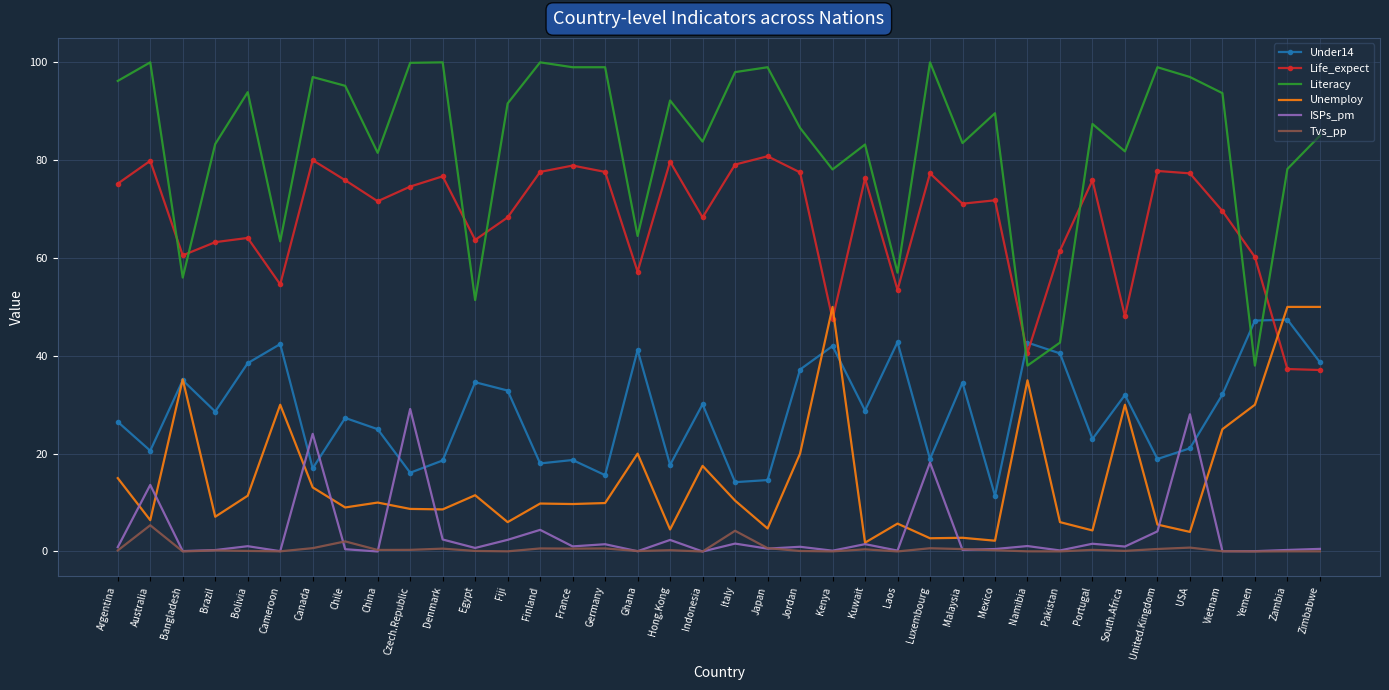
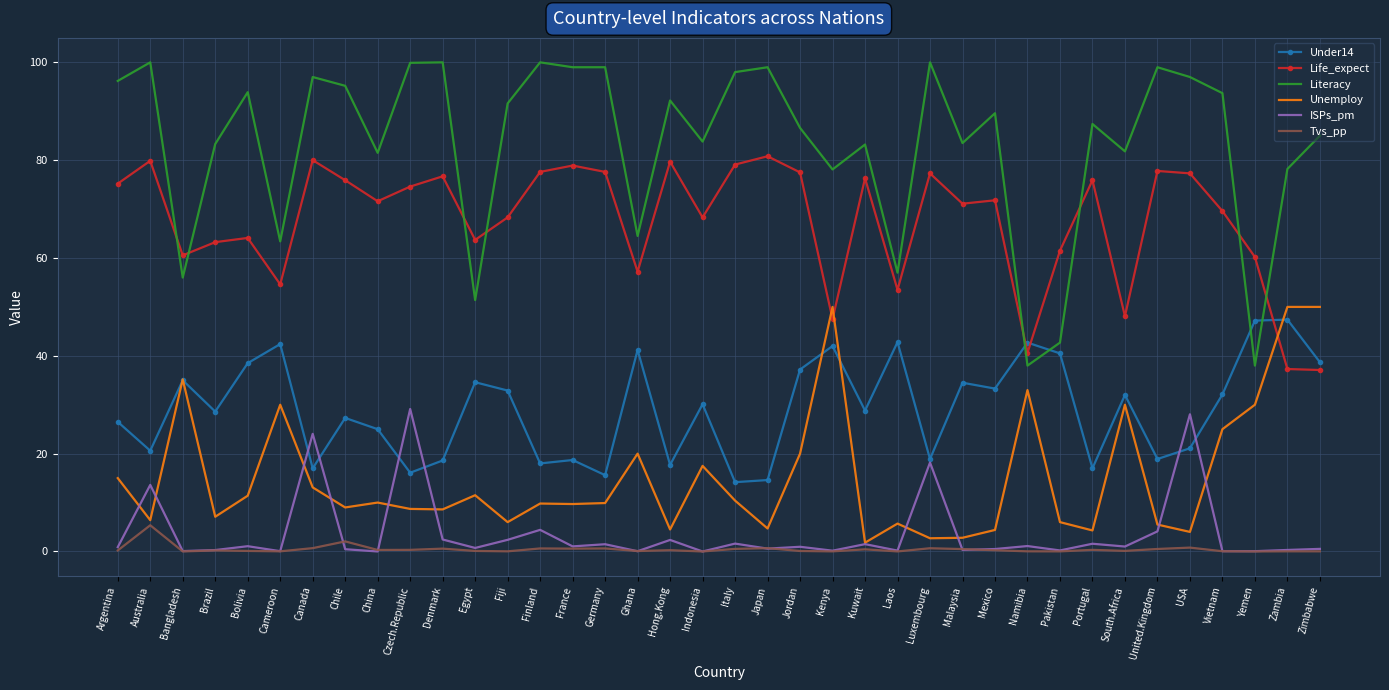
  {
    "Under14": {
      "Argentina": 27,
      "Australia": 21,
      "Brazil": 29,
      "Bolivia": 39,
      "Cameroon": 42,
      "Canada": 17,
      "Chile": 27,
      "China": 25,
      "Czech.Republic": 16,
      "Denmark": 19,
      "Egypt": 35,
      "Fiji": 33,
      "Finland": 18,
      "France": 19,
      "Germany": 16,
      "Ghana": 41,
      "Hong.Kong": 18,
      "Indonesia": 30,
      "Italy": 14,
      "Japan": 15,
      "Jordan": 37,
      "Kenya": 42,
      "Kuwait": 29,
      "Laos": 43,
      "Luxembourg": 19,
      "Malaysia": 35,
-     "Mexico": 11,
+     "Mexico": 33,
      "Namibia": 43,
      "Pakistan": 41,
-     "Portugal": 23,
+     "Portugal": 17,
      "South.Africa": 32,
      "United.Kingdom": 19,
      "USA": 21,
      "Vietnam": 32,
      "Yemen": 47,
      "Zambia": 47,
      "Zimbabwe": 39
    },
    "Life_expect": {
      "Argentina": 75,
      "Australia": 80,
      "Bangladesh": 61,
      "Brazil": 63,
      "Bolivia": 64,
      "Cameroon": 55,
      "Canada": 80,
      "Chile": 76,
      "China": 72,
      "Czech.Republic": 75,
      "Denmark": 77,
      "Egypt": 64,
      "Fiji": 68,
      "Finland": 78,
      "France": 79,
      "Germany": 78,
      "Ghana": 57,
      "Hong.Kong": 80,
      "Indonesia": 68,
      "Italy": 79,
      "Japan": 81,
      "Jordan": 78,
      "Kenya": 48,
      "Kuwait": 76,
      "Laos": 54,
      "Luxembourg": 77,
      "Malaysia": 71,
      "Mexico": 72,
      "Namibia": 41,
      "Pakistan": 62,
      "Portugal": 76,
      "South.Africa": 48,
      "United.Kingdom": 78,
      "USA": 77,
      "Vietnam": 70,
      "Yemen": 60,
      "Zambia": 37,
      "Zimbabwe": 37
    },
    "Literacy": {
      "Argentina": 96,
      "Australia": 100,
      "Bangladesh": 56,
      "Brazil": 83,
      "Bolivia": 94,
      "Cameroon": 63,
      "Canada": 97,
      "Chile": 95,
      "China": 82,
      "Czech.Republic": 100,
      "Denmark": 100,
      "Egypt": 51,
      "Fiji": 92,
      "Finland": 100,
      "France": 99,
      "Germany": 99,
      "Ghana": 65,
      "Hong.Kong": 92,
      "Indonesia": 84,
      "Italy": 98,
      "Japan": 99,
      "Jordan": 87,
      "Kenya": 78,
      "Kuwait": 83,
      "Laos": 57,
      "Luxembourg": 100,
      "Malaysia": 84,
      "Mexico": 90,
      "Namibia": 38,
      "Pakistan": 43,
      "Portugal": 87,
      "South.Africa": 82,
      "United.Kingdom": 99,
      "USA": 97,
      "Vietnam": 94,
      "Yemen": 38,
      "Zambia": 78
    },
    "Unemploy": {
      "Argentina": 15,
      "Australia": 6,
      "Brazil": 7,
      "Bolivia": 11,
      "Cameroon": 30,
      "Canada": 13,
      "Chile": 9,
      "China": 10,
      "Czech.Republic": 9,
      "Denmark": 9,
      "Egypt": 12,
      "Fiji": 6,
      "Finland": 10,
      "France": 10,
      "Germany": 10,
      "Ghana": 20,
      "Hong.Kong": 5,
      "Indonesia": 18,
      "Italy": 10,
      "Japan": 5,
      "Jordan": 20,
      "Kenya": 50,
      "Laos": 6,
      "Luxembourg": 3,
      "Malaysia": 3,
-     "Mexico": 2,
-     "Namibia": 35,
+     "Mexico": 4,
+     "Namibia": 33,
      "Pakistan": 6,
      "Portugal": 4,
      "South.Africa": 30,
      "United.Kingdom": 6,
      "USA": 4,
      "Vietnam": 25,
      "Yemen": 30,
      "Zambia": 50,
      "Zimbabwe": 50
    },
    "ISPs_pm": {
      "Argentina": 1,
      "Australia": 14,
      "Bolivia": 1,
      "Canada": 24,
      "Chile": 0,
      "Czech.Republic": 29,
      "Denmark": 2,
      "Egypt": 1,
      "Fiji": 2,
      "Finland": 4,
      "Germany": 1,
      "Hong.Kong": 2,
      "Italy": 2,
      "Jordan": 1,
      "Luxembourg": 18,
      "Namibia": 1,
      "Portugal": 2,
      "South.Africa": 1,
      "United.Kingdom": 4,
      "USA": 28
    },
    "Tvs_pp": {
      "Argentina": 0,
      "Australia": 5,
      "Bolivia": 0,
      "Canada": 1,
      "Chile": 2,
      "Czech.Republic": 0,
      "Denmark": 1,
      "Egypt": 0,
      "Fiji": 0,
      "Finland": 1,
      "Germany": 1,
      "Hong.Kong": 0,
-     "Italy": 4,
+     "Italy": 1,
      "Jordan": 0,
      "Kuwait": 0,
      "Luxembourg": 1,
      "Namibia": 0,
      "Portugal": 0,
      "South.Africa": 0,
      "United.Kingdom": 1,
      "USA": 1
    }
  }
